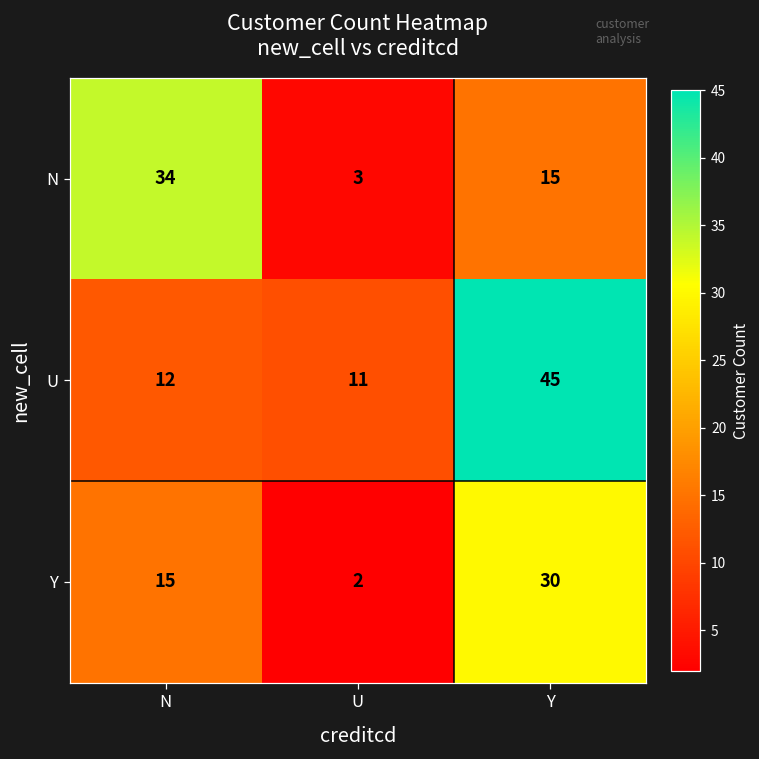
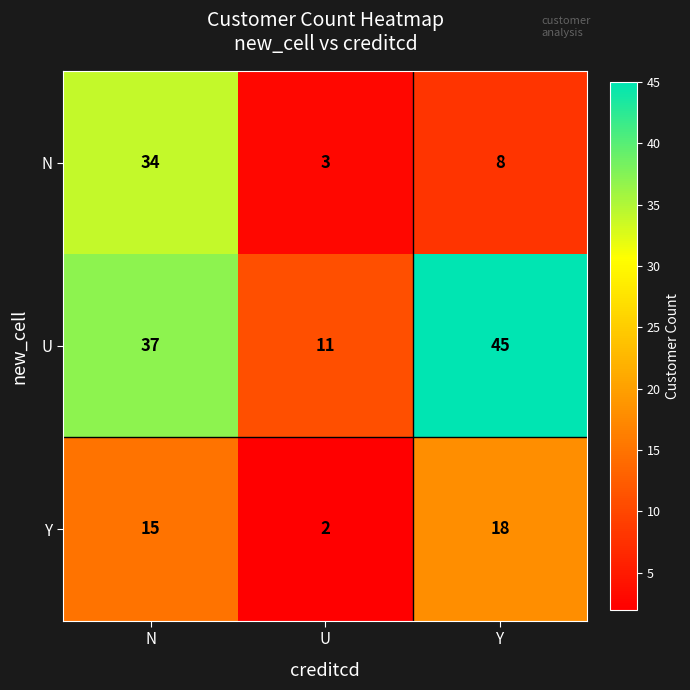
  {
    "N": {
      "N": 34,
      "U": 3,
-     "Y": 15
+     "Y": 8
    },
    "U": {
-     "N": 12,
+     "N": 37,
      "U": 11,
      "Y": 45
    },
    "Y": {
      "N": 15,
      "U": 2,
-     "Y": 30
+     "Y": 18
    }
  }
